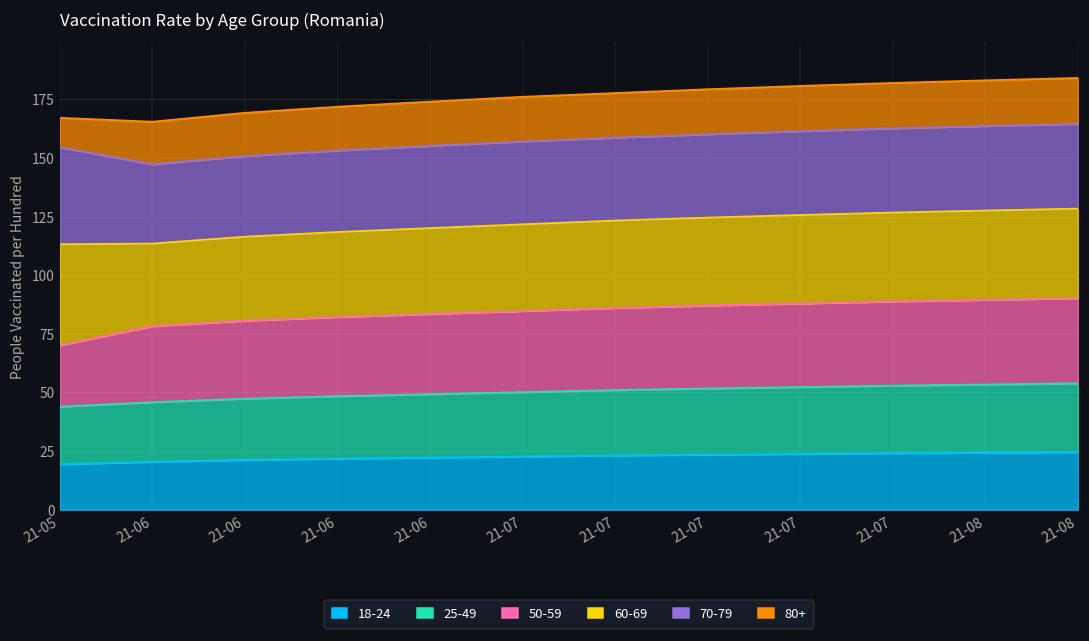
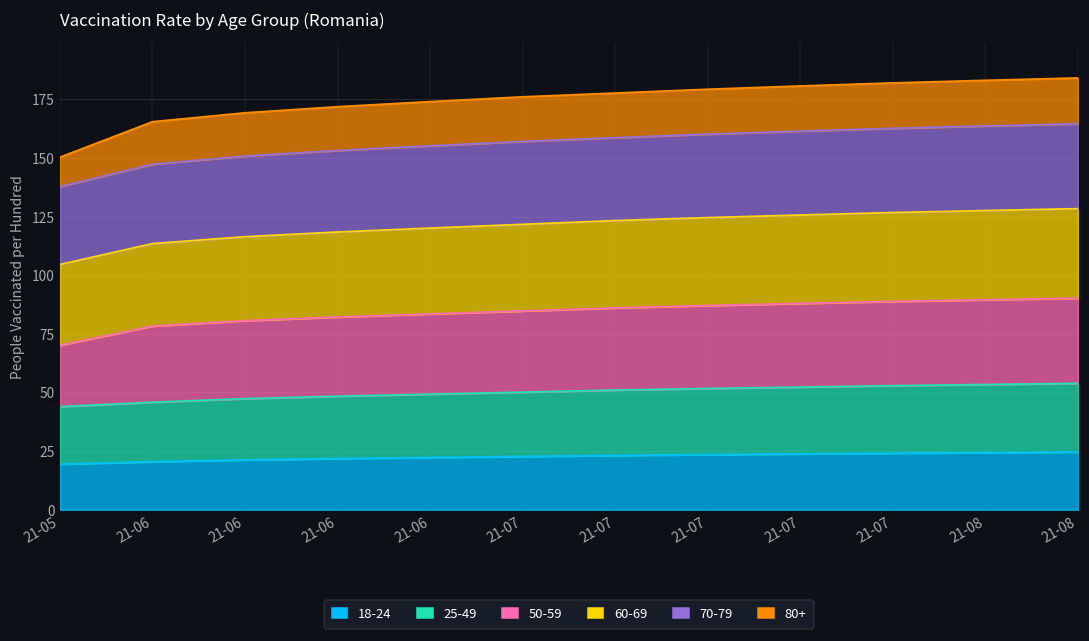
  {
    "18-24": {
      "21-05": 19
    },
    "25-49": {
      "21-05": 25
    },
    "50-59": {
      "21-05": 26
    },
    "60-69": {
-     "21-05": 43
+     "21-05": 34
    },
    "70-79": {
-     "21-05": 41
+     "21-05": 33
    },
    "80+": {
      "21-05": 13
    }
  }
